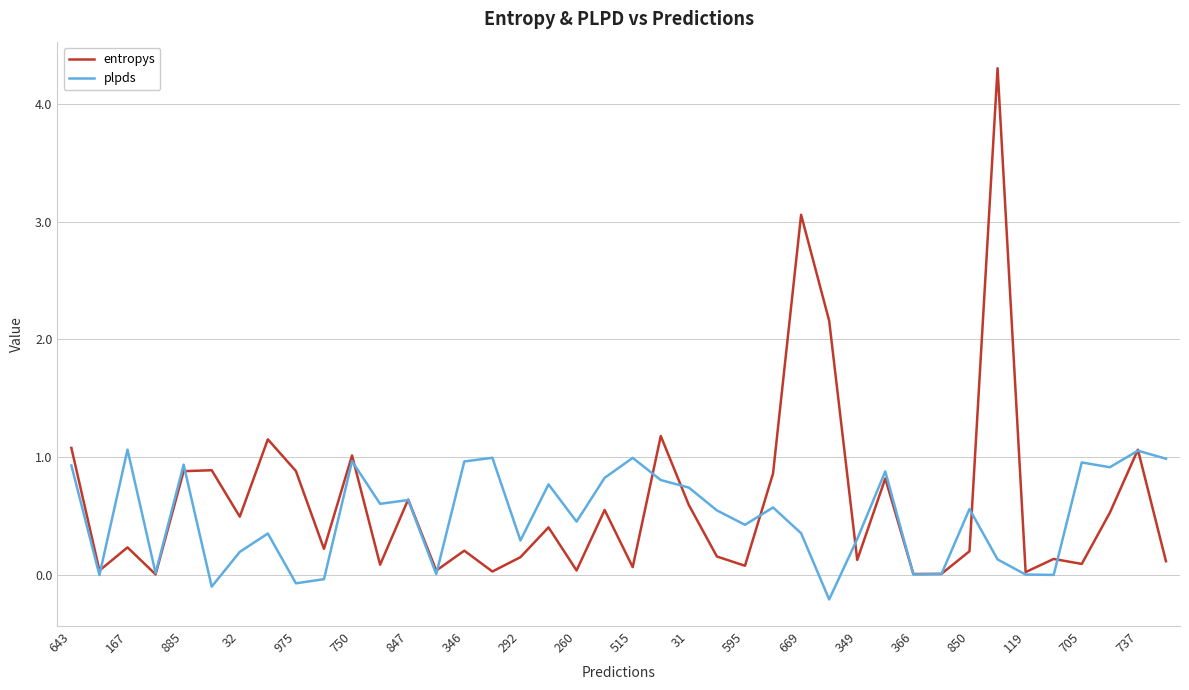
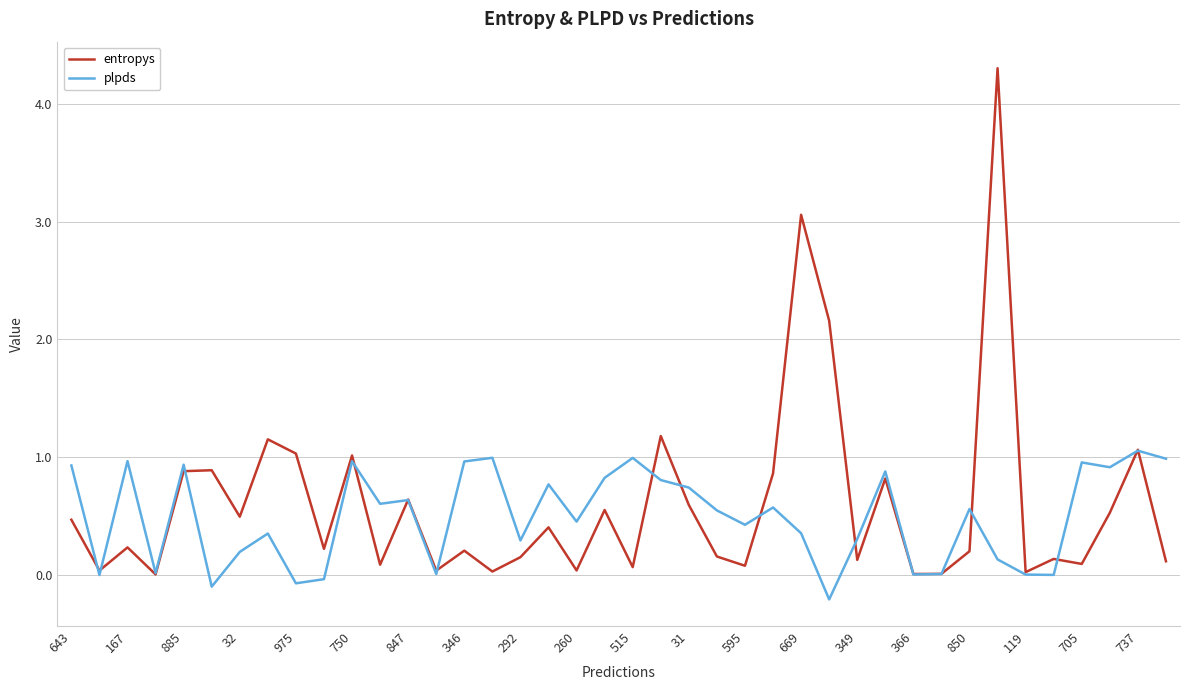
  {
    "entropys": {
-     "643": 1.08,
+     "643": 0.47,
      "167": 0.23,
      "885": 0.88,
      "32": 0.49,
-     "975": 0.88,
+     "975": 1.03,
      "750": 1.01,
      "346": 0.21,
      "292": 0.15,
      "260": 0.04,
      "515": 0.07,
      "595": 0.08,
      "669": 3.06,
      "349": 0.13,
      "850": 0.20,
      "705": 0.09
    },
    "plpds": {
      "643": 0.93,
-     "167": 1.06,
+     "167": 0.97,
      "885": 0.94,
      "32": 0.19,
      "975": -0.07,
      "750": 0.96,
      "346": 0.96,
      "292": 0.29,
      "260": 0.45,
      "515": 0.99,
      "595": 0.42,
      "669": 0.35,
      "349": 0.30,
      "850": 0.56,
      "705": 0.95
    }
  }
